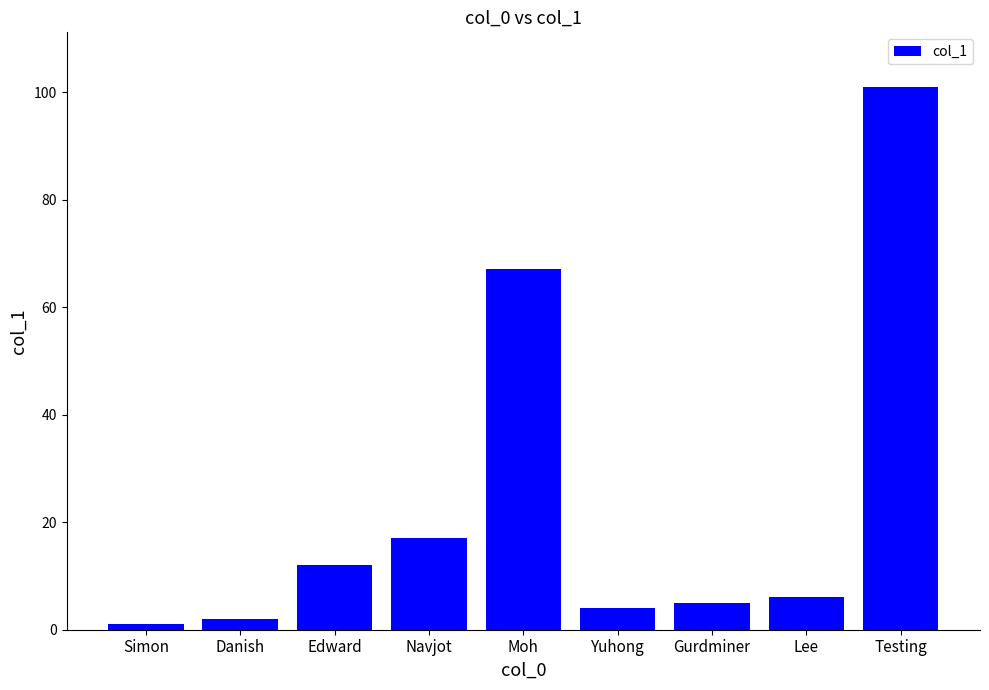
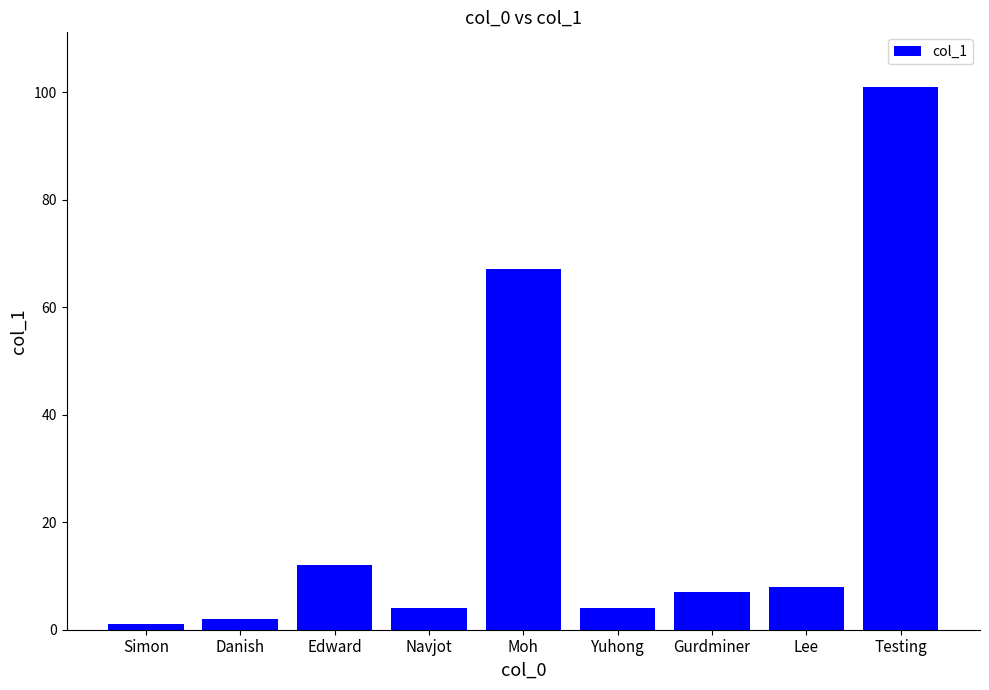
  {
    "Simon": 1,
    "Danish": 2,
    "Edward": 12,
-   "Navjot": 17,
+   "Navjot": 4,
    "Moh": 67,
    "Yuhong": 4,
-   "Gurdminer": 5,
-   "Lee": 6,
+   "Gurdminer": 7,
+   "Lee": 8,
    "Testing": 101
  }
